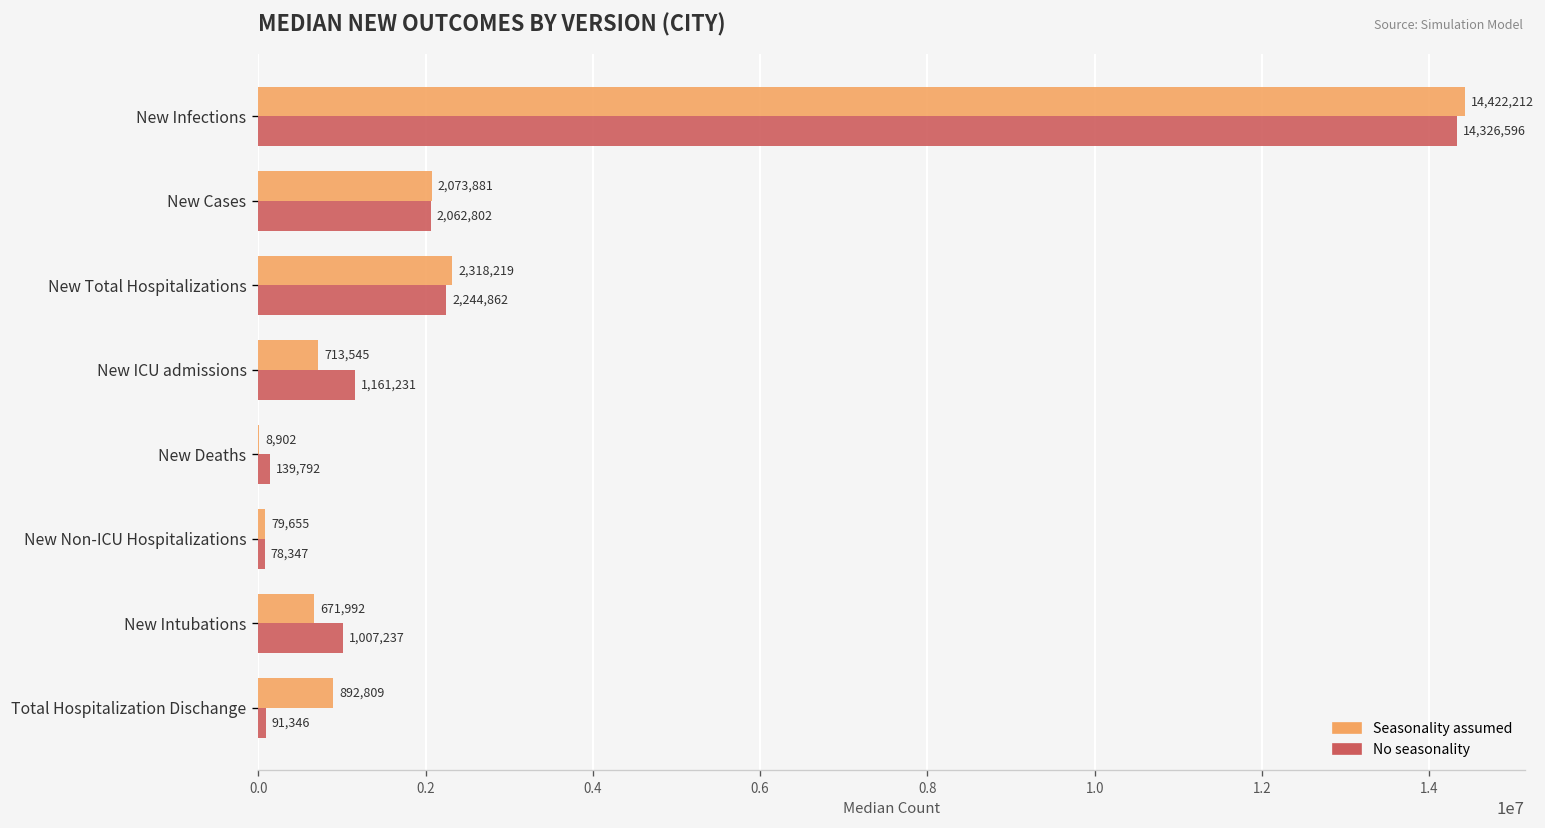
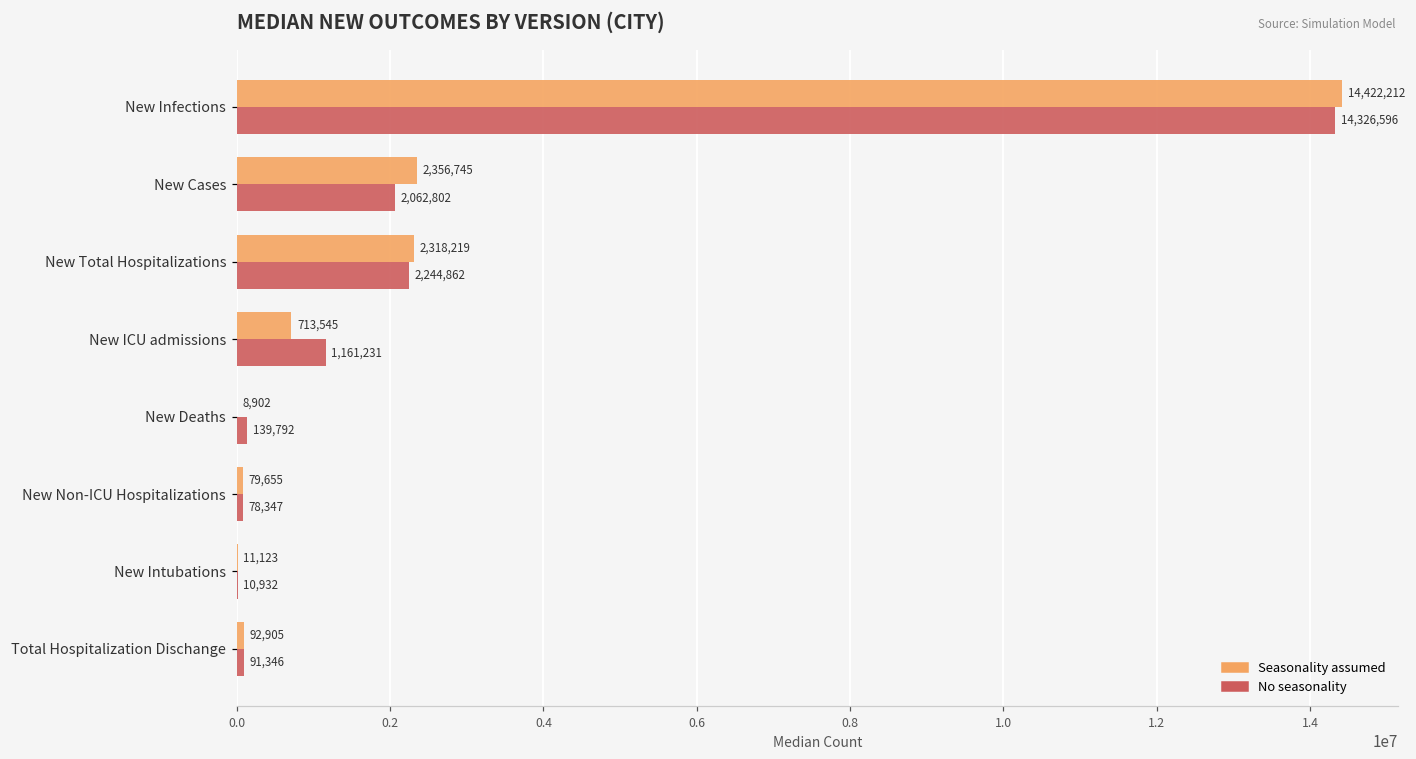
  {
    "Seasonality assumed": {
      "New Infections": "14,422,212",
-     "New Cases": "2,073,881",
+     "New Cases": "2,356,745",
      "New Total Hospitalizations": "2,318,219",
      "New ICU admissions": "713,545",
      "New Deaths": "8,902",
      "New Non-ICU Hospitalizations": "79,655",
-     "New Intubations": "671,992",
-     "Total Hospitalization Dischange": "892,809"
+     "New Intubations": "11,123",
+     "Total Hospitalization Dischange": "92,905"
    },
    "No seasonality": {
      "New Infections": "14,326,596",
      "New Cases": "2,062,802",
      "New Total Hospitalizations": "2,244,862",
      "New ICU admissions": "1,161,231",
      "New Deaths": "139,792",
      "New Non-ICU Hospitalizations": "78,347",
-     "New Intubations": "1,007,237",
+     "New Intubations": "10,932",
      "Total Hospitalization Dischange": "91,346"
    }
  }
